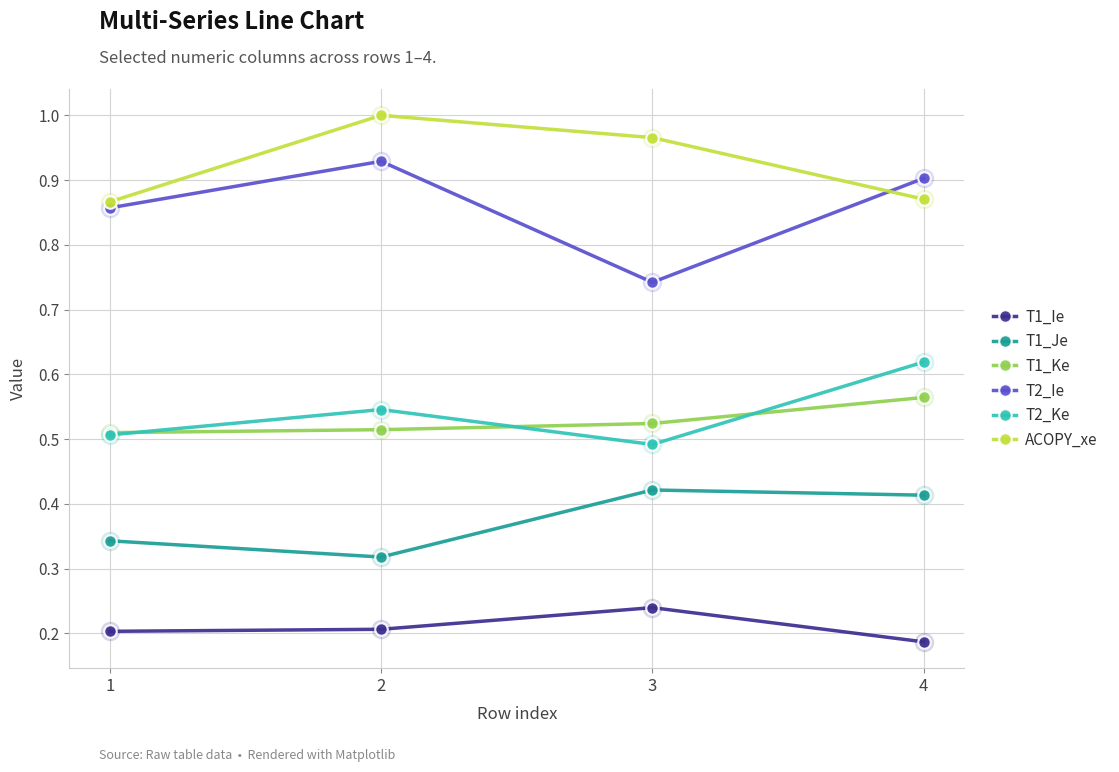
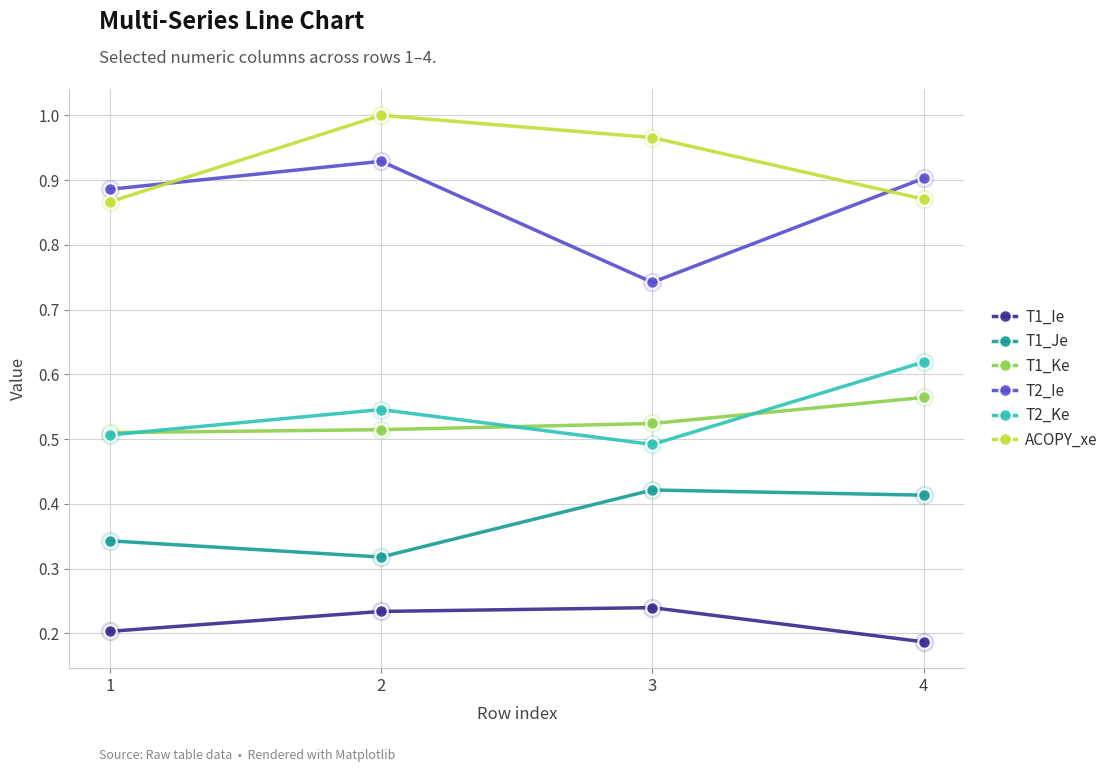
  {
    "T1_Ie": {
      "1": 0.20,
-     "2": 0.21,
+     "2": 0.23,
      "3": 0.24,
      "4": 0.19
    },
    "T2_Ie": {
-     "1": 0.86,
+     "1": 0.89,
      "2": 0.93,
      "3": 0.74,
      "4": 0.90
    }
  }
